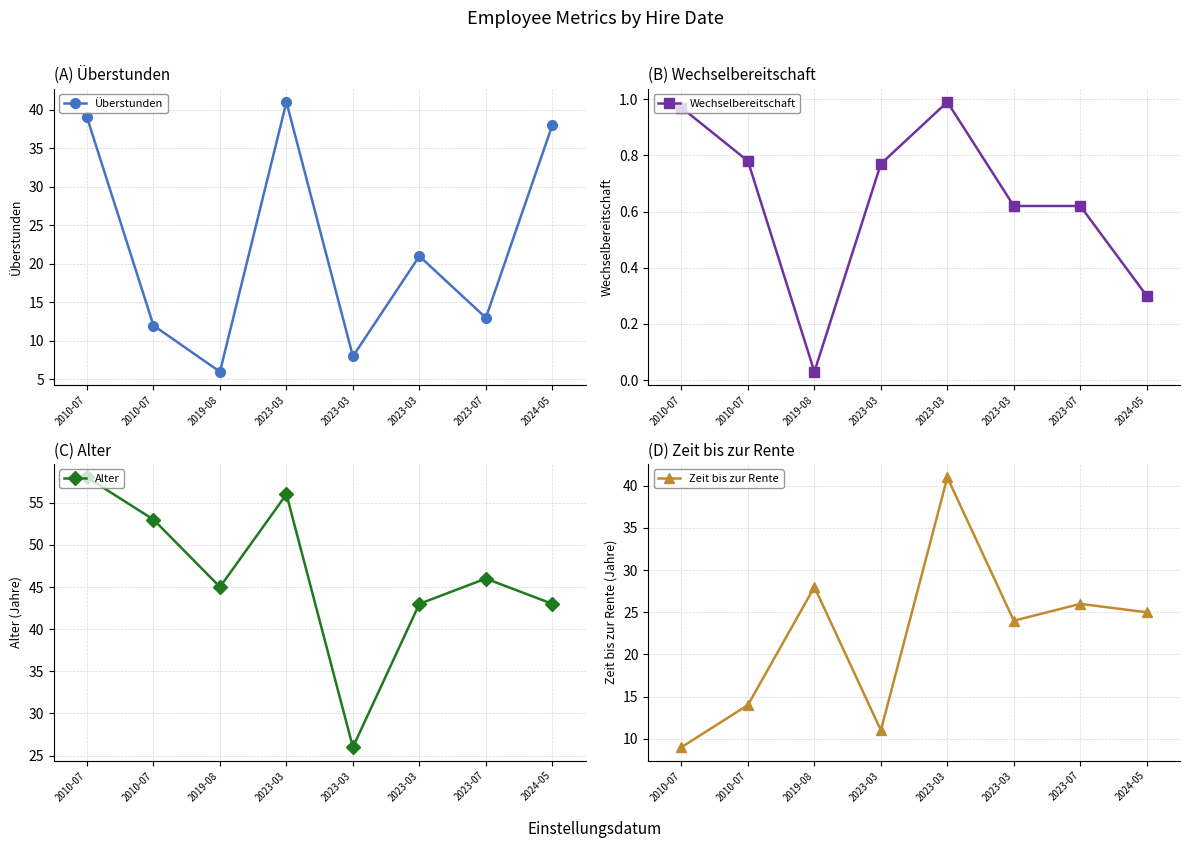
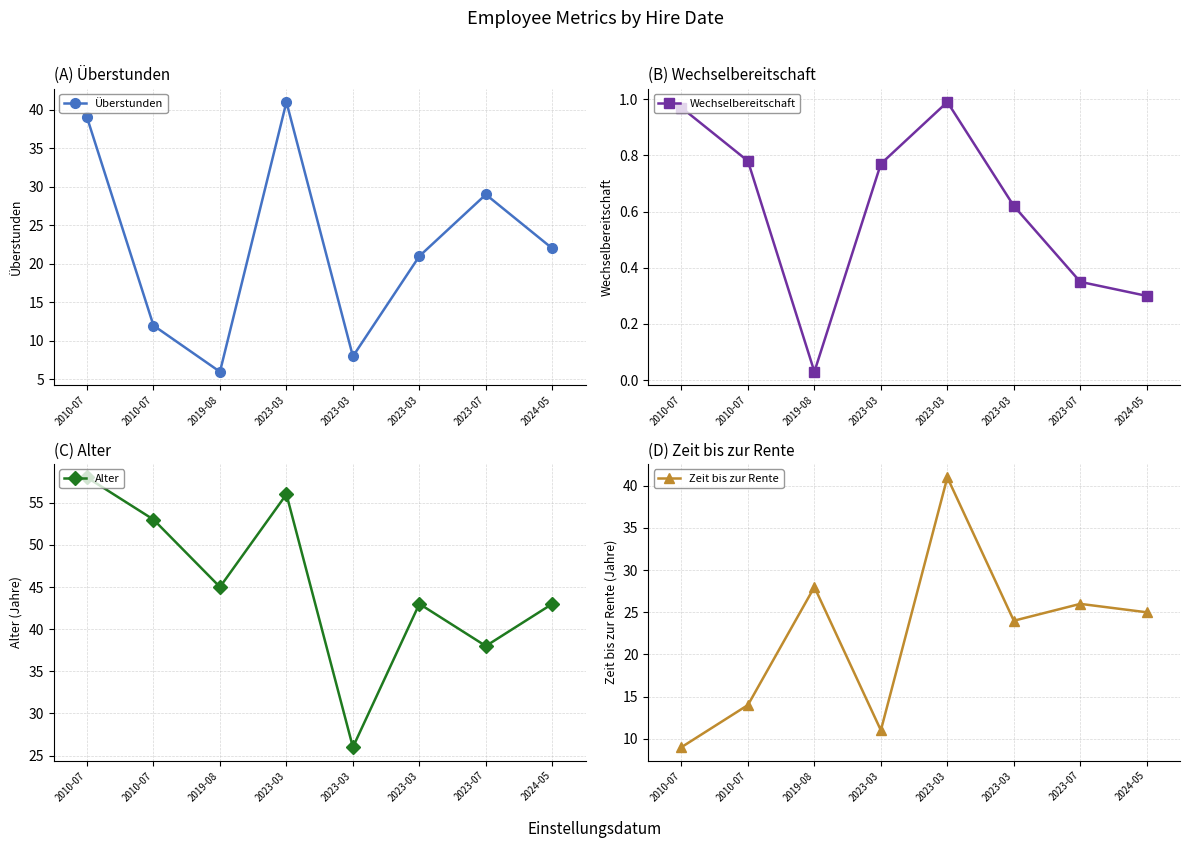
  {
    "(A) Überstunden": {
      "2019-08": 6,
-     "2023-07": 13,
-     "2024-05": 38
+     "2023-07": 29,
+     "2024-05": 22
    },
    "(B) Wechselbereitschaft": {
      "2019-08": 0.03,
-     "2023-07": 0.62,
+     "2023-07": 0.35,
      "2024-05": 0.30
    },
    "(C) Alter": {
      "2019-08": 45,
-     "2023-07": 46,
+     "2023-07": 38,
      "2024-05": 43
    },
    "(D) Zeit bis zur Rente": {
      "2019-08": 28,
      "2023-07": 26,
      "2024-05": 25
    }
  }
